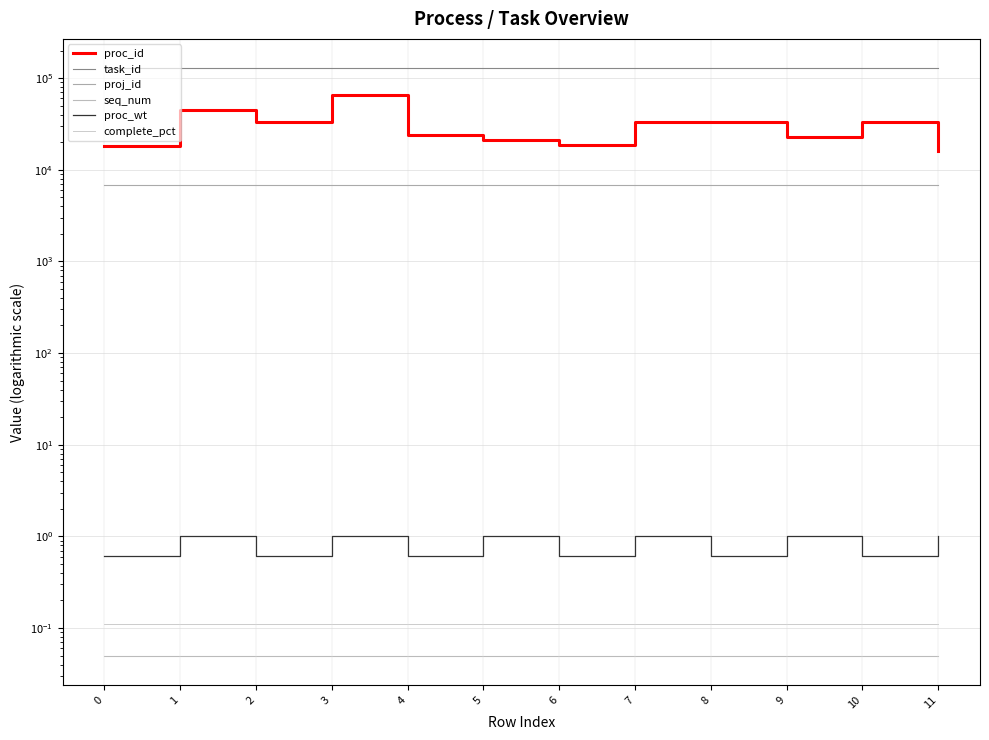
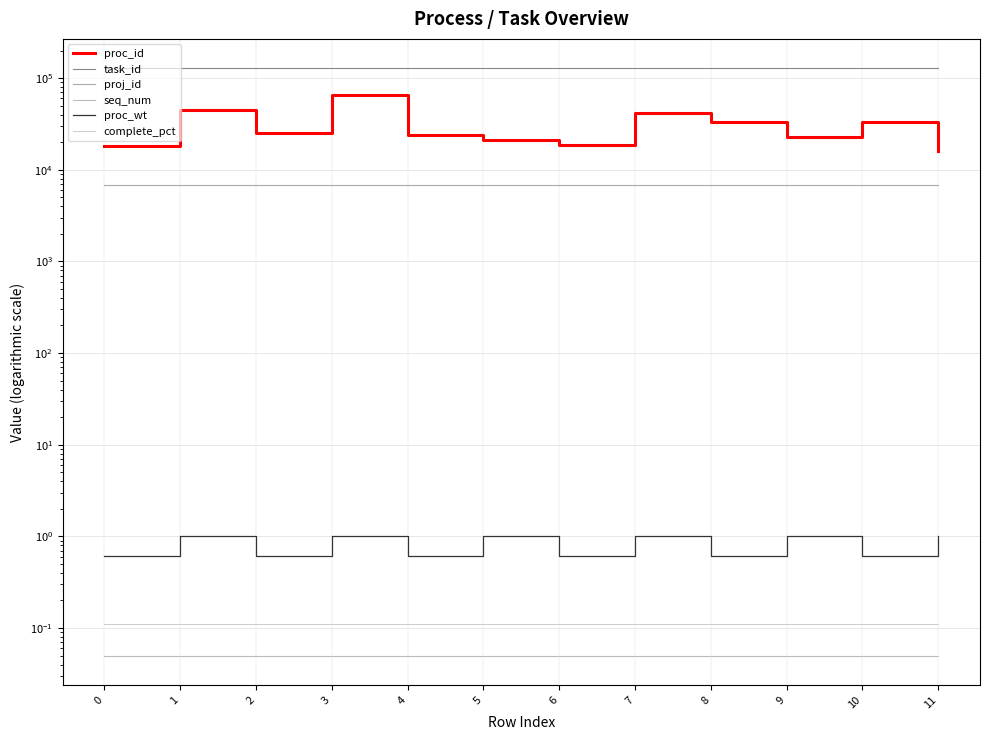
  {
    "proc_id": {
      "0": 18000,
-     "2": 33000,
+     "2": 25000,
      "3": 70000,
      "4": 24000,
      "5": 21000,
      "6": 19000,
-     "7": 33000,
+     "7": 40000,
      "8": 33000,
      "9": 23000,
      "10": 33000,
      "11": 16000
    },
    "proc_wt": {
      "0": 0.6,
      "1": 1,
      "2": 0.6,
      "3": 1,
      "4": 0.6,
      "5": 1,
      "6": 0.6,
      "7": 1,
      "8": 0.6,
      "9": 1,
      "10": 0.6,
      "11": 1
    }
  }
